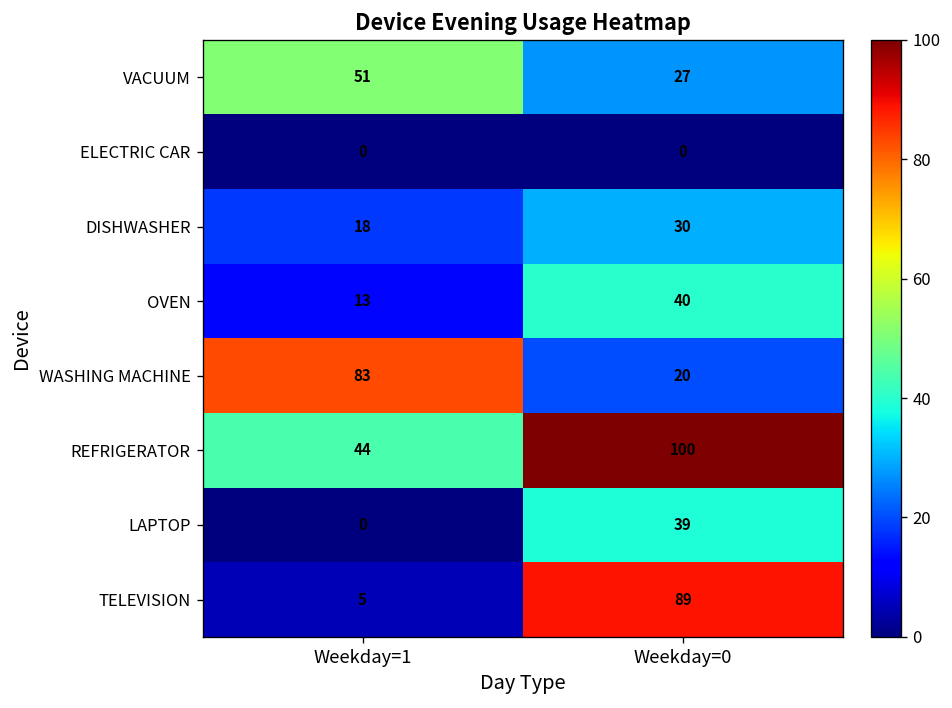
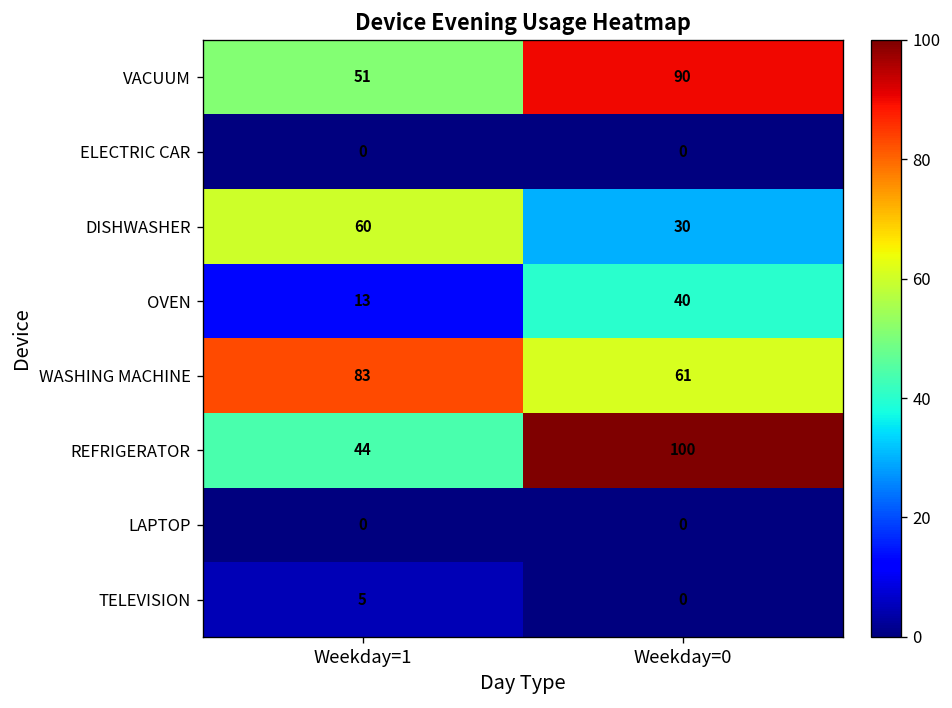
  {
    "VACUUM": {
      "Weekday=1": 51,
-     "Weekday=0": 27
+     "Weekday=0": 90
    },
    "ELECTRIC CAR": {
      "Weekday=1": 0,
      "Weekday=0": 0
    },
    "DISHWASHER": {
-     "Weekday=1": 18,
+     "Weekday=1": 60,
      "Weekday=0": 30
    },
    "OVEN": {
      "Weekday=1": 13,
      "Weekday=0": 40
    },
    "WASHING MACHINE": {
      "Weekday=1": 83,
-     "Weekday=0": 20
+     "Weekday=0": 61
    },
    "REFRIGERATOR": {
      "Weekday=1": 44,
      "Weekday=0": 100
    },
    "LAPTOP": {
      "Weekday=1": 0,
-     "Weekday=0": 39
+     "Weekday=0": 0
    },
    "TELEVISION": {
      "Weekday=1": 5,
-     "Weekday=0": 89
+     "Weekday=0": 0
    }
  }
